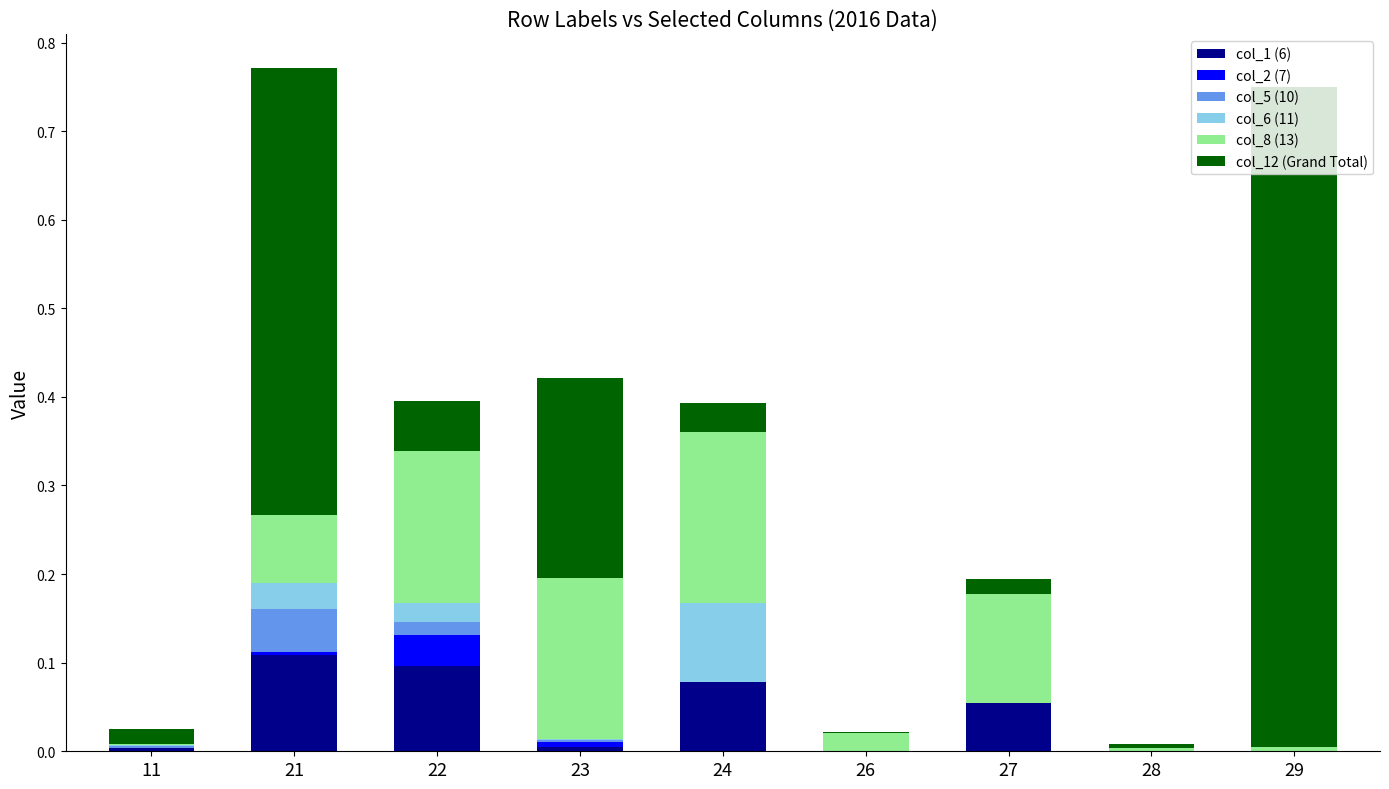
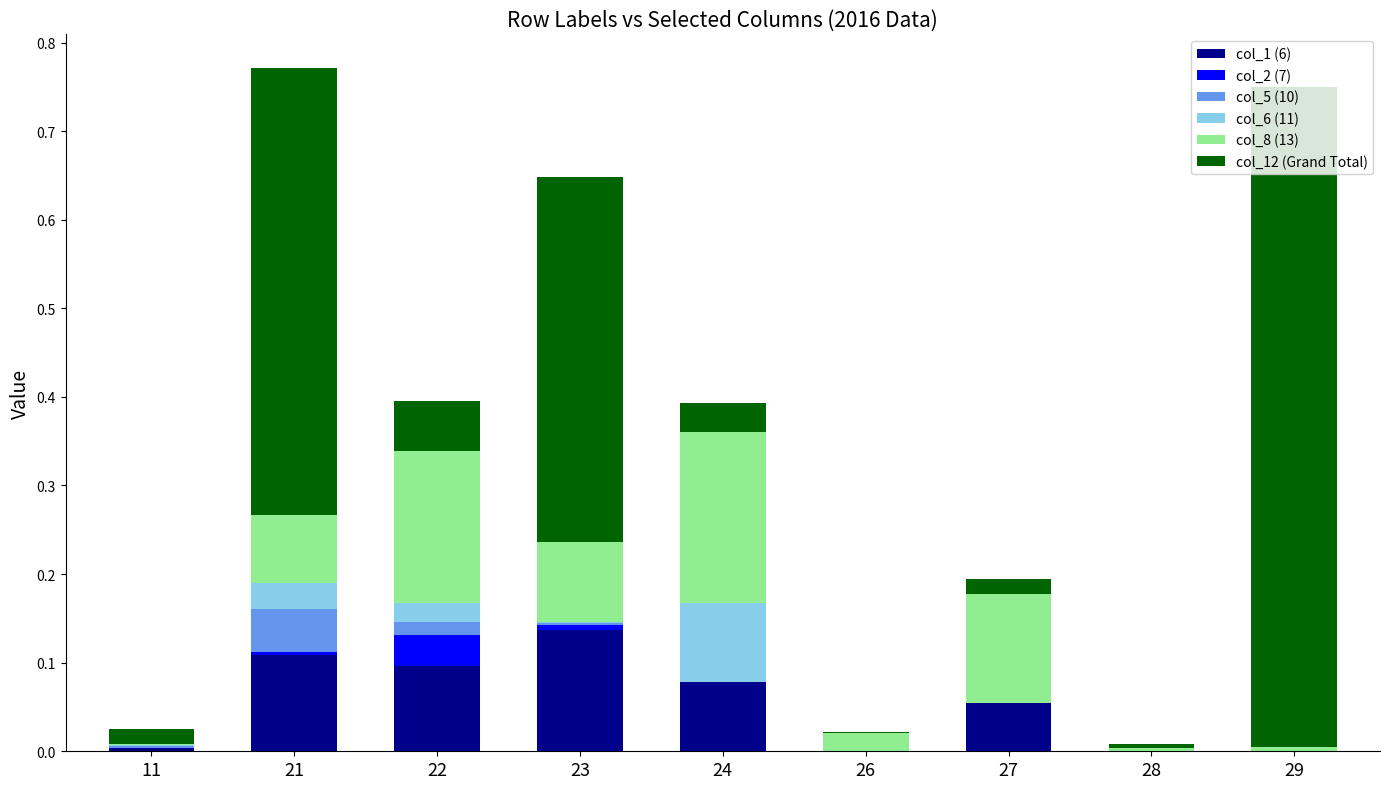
  {
    "col_1 (6)": {
      "11": 0.00,
      "21": 0.11,
      "22": 0.10,
-     "23": 0.01,
+     "23": 0.14,
      "24": 0.08,
      "27": 0.05
    },
    "col_2 (7)": {
      "21": 0.00,
      "22": 0.03,
      "23": 0.01
    },
    "col_5 (10)": {
      "21": 0.05,
      "22": 0.02
    },
    "col_6 (11)": {
      "21": 0.03,
      "22": 0.02,
      "24": 0.09
    },
    "col_8 (13)": {
      "21": 0.08,
      "22": 0.17,
-     "23": 0.18,
+     "23": 0.09,
      "24": 0.19,
      "26": 0.02,
      "27": 0.12,
      "28": 0.00,
      "29": 0.00
    },
    "col_12 (Grand Total)": {
      "11": 0.02,
      "21": 0.50,
      "22": 0.06,
-     "23": 0.23,
+     "23": 0.41,
      "24": 0.03,
      "27": 0.02,
      "28": 0.00
    }
  }
